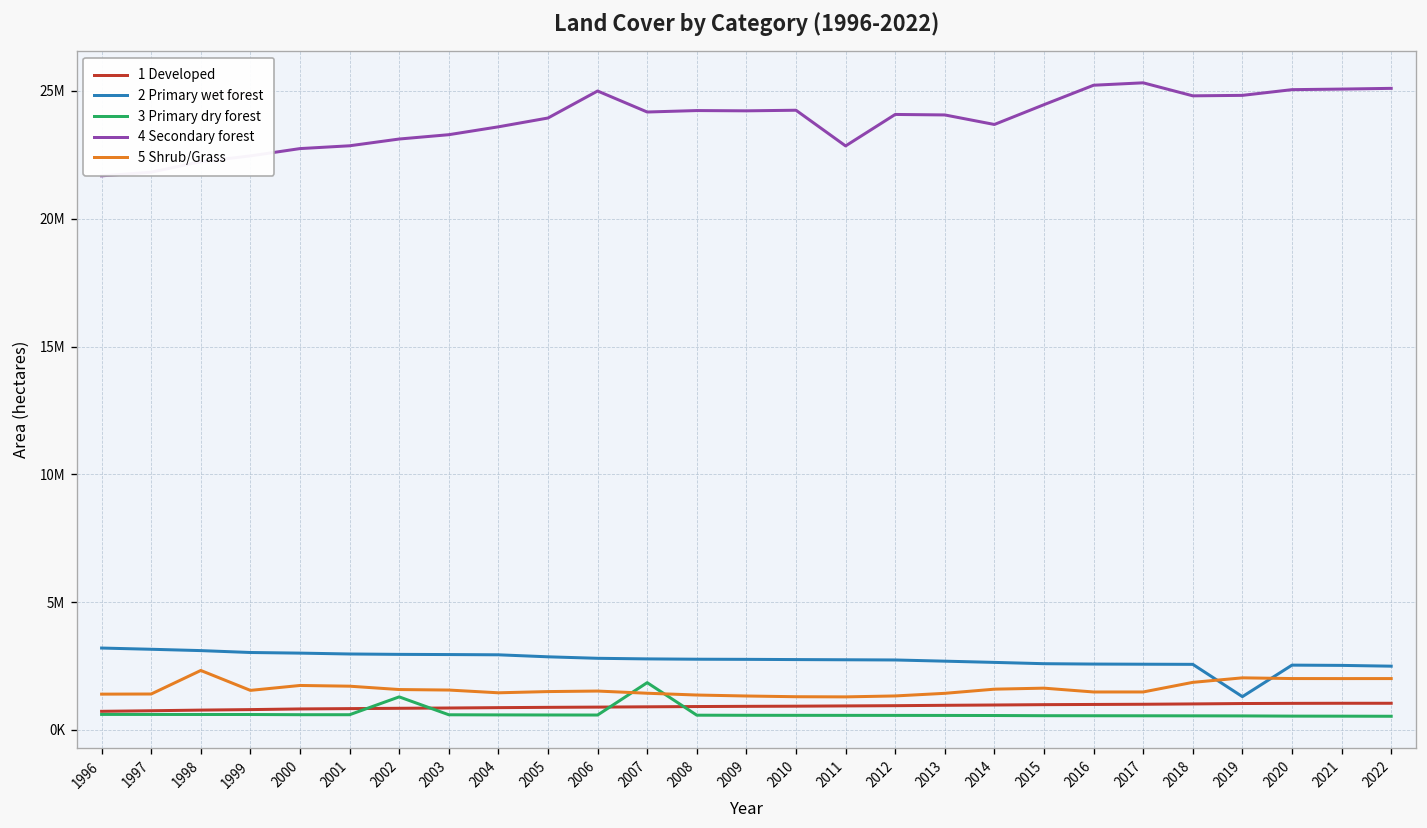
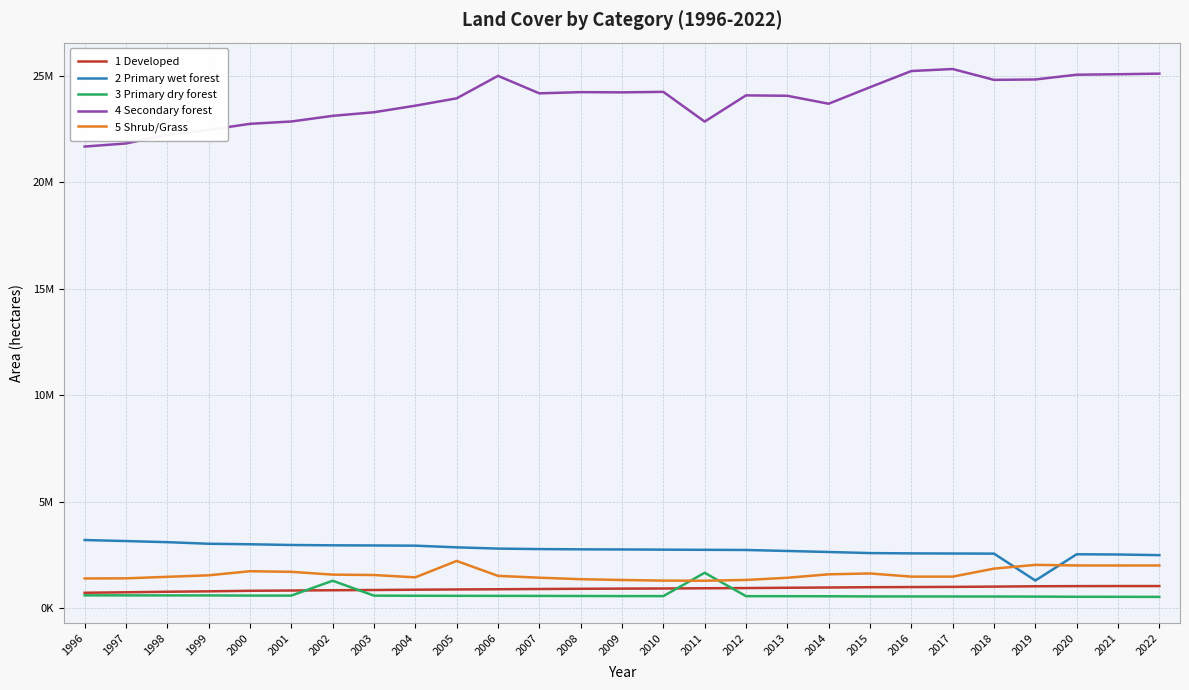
  {
    "1 Developed": {
      "1996": 700000,
      "1997": 800000,
      "1998": 800000,
      "1999": 800000,
      "2000": 800000,
      "2001": 800000,
      "2002": 800000,
      "2003": 900000,
      "2004": 900000,
      "2005": 900000,
      "2006": 900000,
      "2007": 900000,
      "2008": 900000,
      "2009": 900000,
      "2010": 900000,
      "2011": 900000,
      "2012": 1000000,
      "2013": 1000000,
      "2014": 1000000,
      "2015": 1000000,
      "2016": 1000000,
      "2017": 1000000,
      "2018": 1000000,
      "2019": 1000000,
      "2020": 1000000,
      "2021": 1000000,
      "2022": 1000000
    },
    "2 Primary wet forest": {
      "1996": 3200000,
      "1997": 3200000,
      "1998": 3100000,
      "1999": 3000000,
      "2000": 3000000,
      "2001": 3000000,
      "2002": 3000000,
      "2003": 3000000,
      "2004": 2900000,
      "2005": 2900000,
      "2006": 2800000,
      "2007": 2800000,
      "2008": 2800000,
      "2009": 2800000,
      "2010": 2800000,
      "2011": 2700000,
      "2012": 2700000,
      "2013": 2700000,
      "2014": 2600000,
      "2015": 2600000,
      "2016": 2600000,
      "2017": 2600000,
      "2018": 2600000,
      "2019": 1300000,
      "2020": 2500000,
      "2021": 2500000,
      "2022": 2500000
    },
    "3 Primary dry forest": {
      "1996": 600000,
      "1997": 600000,
      "1998": 600000,
      "1999": 600000,
      "2000": 600000,
      "2001": 600000,
      "2002": 1300000,
      "2003": 600000,
      "2004": 600000,
      "2005": 600000,
      "2006": 600000,
-     "2007": 1900000,
+     "2007": 600000,
      "2008": 600000,
      "2009": 600000,
      "2010": 600000,
-     "2011": 600000,
+     "2011": 1700000,
      "2012": 600000,
      "2013": 600000,
      "2014": 600000,
      "2015": 600000,
      "2016": 600000,
      "2017": 600000,
      "2018": 600000,
      "2019": 600000,
      "2020": 500000,
      "2021": 500000,
      "2022": 500000
    },
    "4 Secondary forest": {
      "1996": 21700000,
      "1997": 21800000,
      "2000": 22700000,
      "2001": 22900000,
      "2002": 23100000,
      "2003": 23300000,
      "2004": 23600000,
      "2005": 23900000,
      "2006": 25000000,
      "2007": 24200000,
      "2008": 24200000,
      "2009": 24200000,
      "2010": 24200000,
      "2011": 22800000,
      "2012": 24100000,
      "2013": 24100000,
      "2014": 23700000,
      "2015": 24500000,
      "2016": 25200000,
      "2017": 25300000,
      "2018": 24800000,
      "2019": 24800000,
      "2020": 25000000,
      "2021": 25100000,
      "2022": 25100000
    },
    "5 Shrub/Grass": {
      "1996": 1400000,
      "1997": 1400000,
-     "1998": 2300000,
+     "1998": 1500000,
      "1999": 1500000,
      "2000": 1700000,
      "2001": 1700000,
      "2002": 1600000,
      "2003": 1600000,
      "2004": 1500000,
-     "2005": 1500000,
+     "2005": 2200000,
      "2006": 1500000,
      "2007": 1400000,
      "2008": 1400000,
      "2009": 1300000,
      "2010": 1300000,
      "2011": 1300000,
      "2012": 1300000,
      "2013": 1400000,
      "2014": 1600000,
      "2015": 1600000,
      "2016": 1500000,
      "2017": 1500000,
      "2018": 1900000,
      "2019": 2000000,
      "2020": 2000000,
      "2021": 2000000,
      "2022": 2000000
    }
  }
